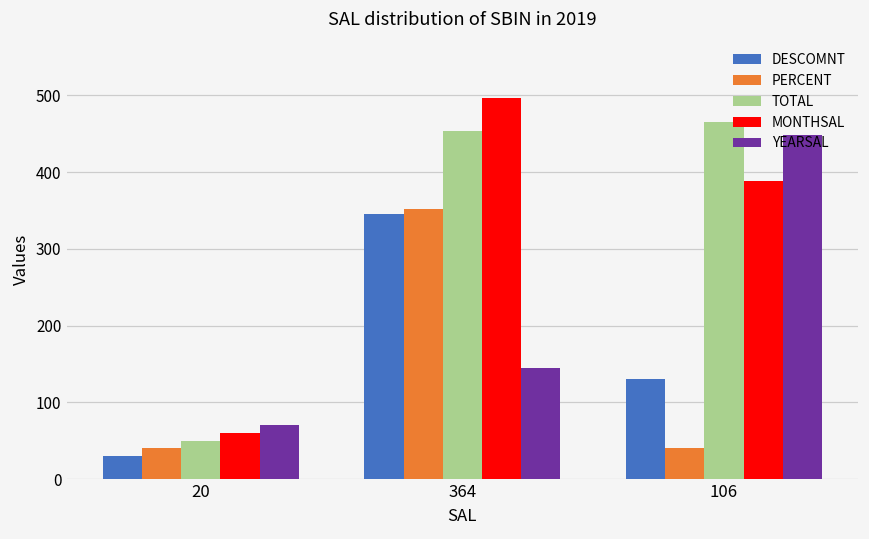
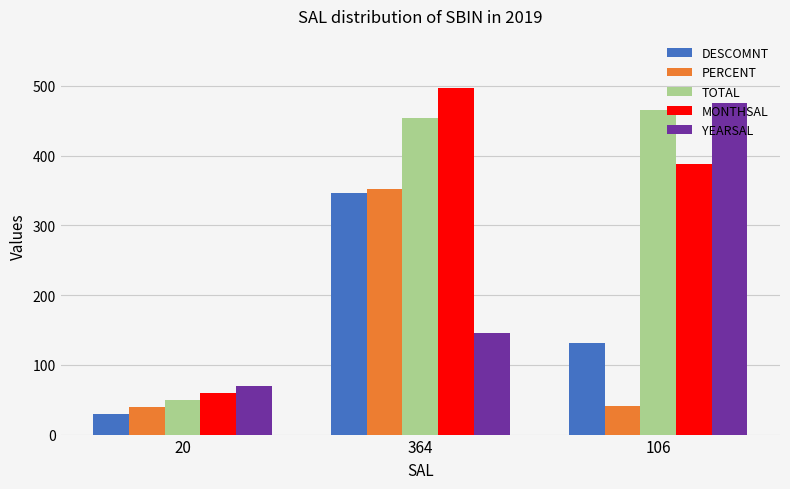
  {
    "DESCOMNT": {
      "20": 30,
      "364": 350,
      "106": 130
    },
    "PERCENT": {
      "20": 40,
      "364": 350,
      "106": 40
    },
    "TOTAL": {
      "20": 50,
      "364": 450,
      "106": 470
    },
    "MONTHSAL": {
      "20": 60,
      "364": 500,
      "106": 390
    },
    "YEARSAL": {
      "20": 70,
      "364": 150,
-     "106": 450
+     "106": 480
    }
  }
